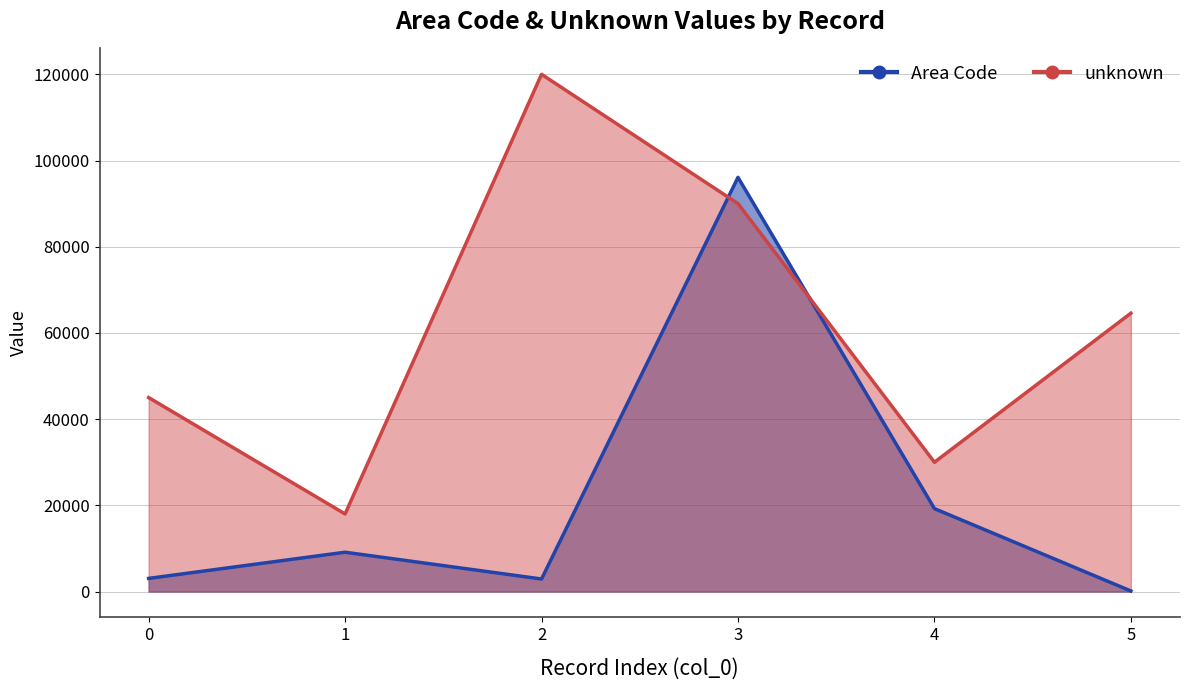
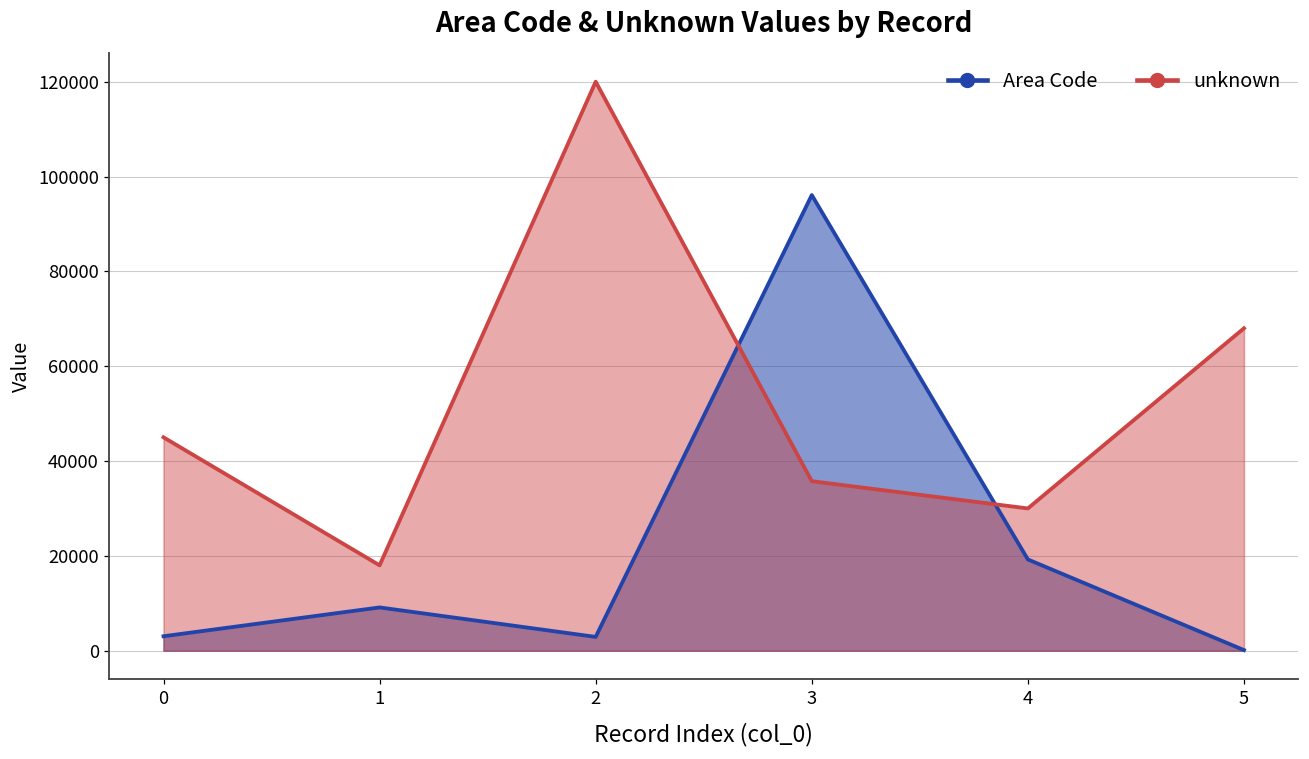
  {
    "Area Code": {
      "0": 3000,
      "1": 9000,
      "2": 3000,
      "3": 96000,
      "4": 19000,
      "5": 0
    },
    "unknown": {
      "0": 45000,
      "1": 18000,
      "2": 120000,
-     "3": 90000,
+     "3": 36000,
      "4": 30000,
-     "5": 65000
+     "5": 68000
    }
  }
